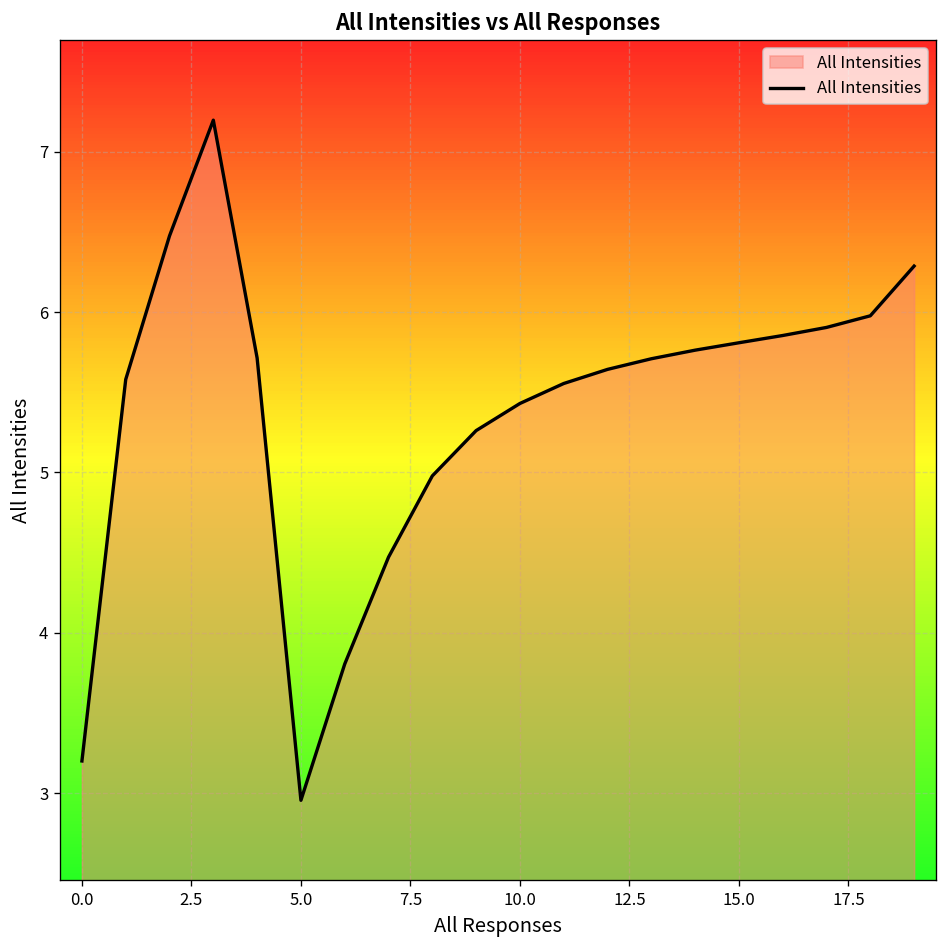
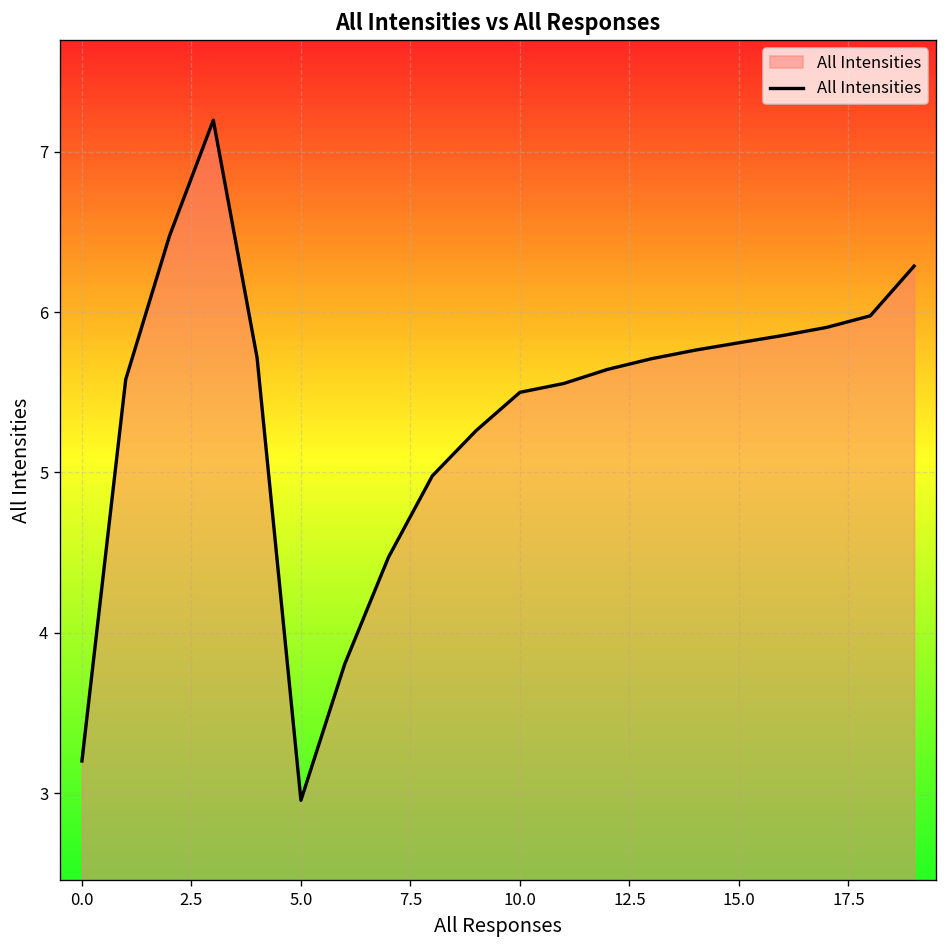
  {
    "0.0": 3.20,
    "5.0": 2.95,
-   "10.0": 5.43,
+   "10.0": 5.50,
    "15.0": 5.81
  }
